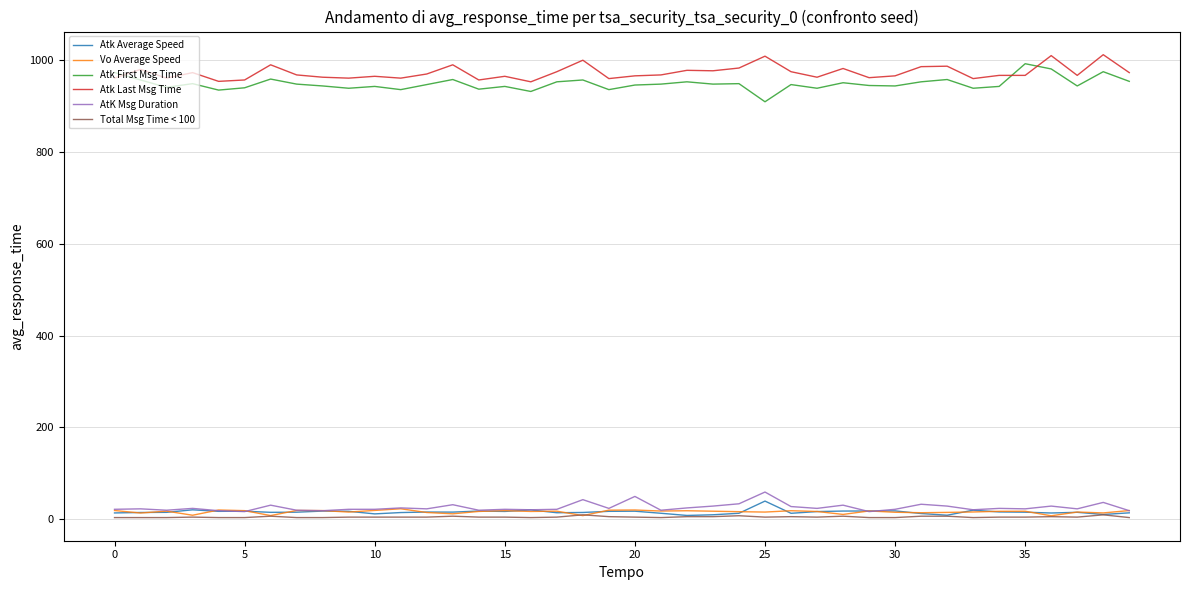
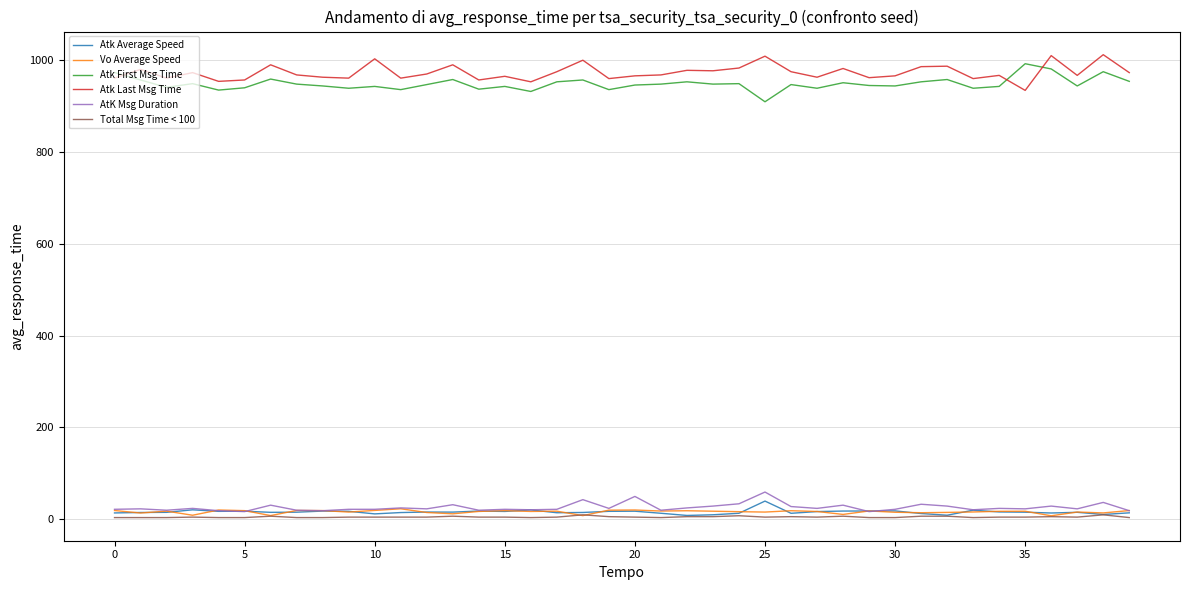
  {
    "Atk Average Speed": {
      "10": 10,
      "25": 40
    },
    "Vo Average Speed": {
      "25": 20
    },
    "Atk First Msg Time": {
      "5": 940,
      "10": 940,
      "15": 940,
      "20": 950,
      "25": 910,
      "30": 940,
      "35": 990
    },
    "Atk Last Msg Time": {
      "5": 960,
-     "10": 960,
+     "10": 1000,
      "15": 960,
      "20": 970,
      "25": 1010,
      "30": 970,
-     "35": 970
+     "35": 930
    },
    "AtK Msg Duration": {
      "20": 50,
      "25": 60
    },
    "Total Msg Time < 100": {
      "0": 0,
      "5": 0,
      "10": 0,
      "15": 0,
      "20": 0,
      "25": 10,
      "30": 0,
      "35": 0
    }
  }
